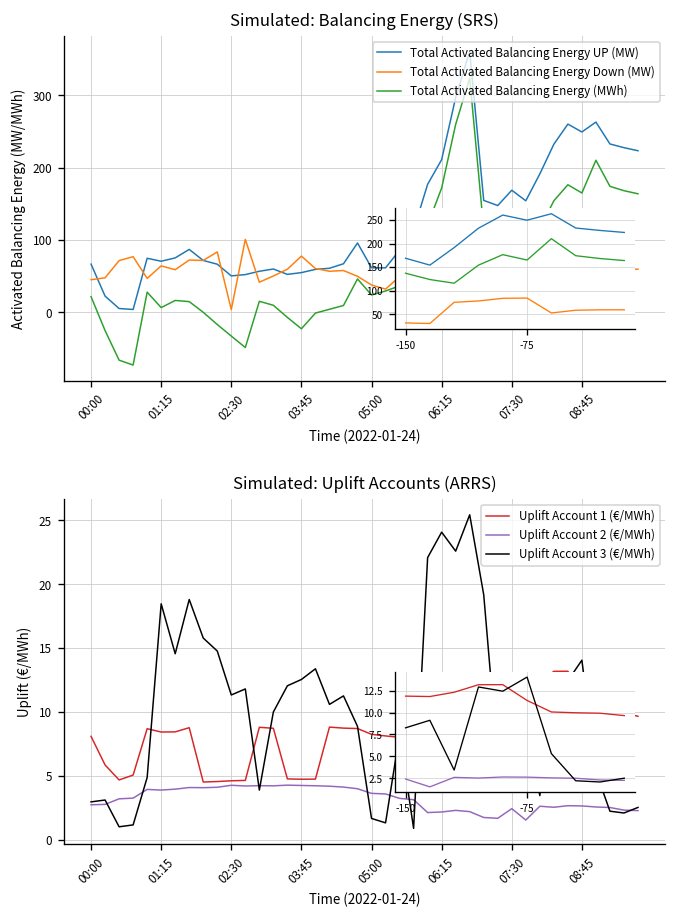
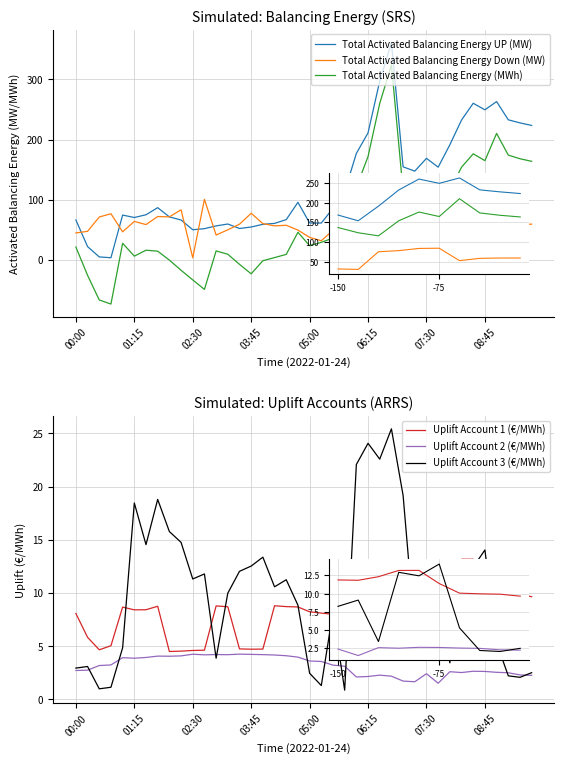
  {
    "Simulated: Balancing Energy (SRS)": {
      "Total Activated Balancing Energy UP (MW)": {
        "00:00": 70,
        "01:15": 70,
        "02:30": 50,
        "03:45": 50,
        "05:00": 60,
        "06:15": 210,
        "07:30": 170,
        "08:45": 250
      },
      "Total Activated Balancing Energy Down (MW)": {
        "00:00": 50,
        "01:15": 60,
        "02:30": 0,
        "03:45": 80,
        "05:00": 40,
        "06:15": 40,
        "07:30": 30,
        "08:45": 80
      },
      "Total Activated Balancing Energy (MWh)": {
        "00:00": 20,
        "01:15": 10,
        "02:30": -30,
        "03:45": -20,
        "05:00": 20,
        "06:15": 170,
        "07:30": 140,
        "08:45": 170
      }
    },
    "Simulated: Uplift Accounts (ARRS)": {
      "Uplift Account 1 (€/MWh)": {
        "00:00": 8.1,
        "01:15": 8.4,
        "02:30": 4.6,
        "03:45": 4.7,
        "05:00": 8.2,
        "06:15": 8.9,
        "07:30": 11.9,
        "08:45": 11.4
      },
      "Uplift Account 2 (€/MWh)": {
        "01:15": 3.9,
        "02:30": 4.2,
        "03:45": 4.2,
        "05:00": 3.6,
        "06:15": 2.2,
        "07:30": 2.4,
        "08:45": 2.6
      },
      "Uplift Account 3 (€/MWh)": {
        "01:15": 18.5,
        "02:30": 11.3,
        "03:45": 12.5,
-       "05:00": 1.7,
+       "05:00": 2.5,
        "06:15": 24.1,
        "07:30": 8.3,
        "08:45": 14.0
      }
    }
  }
